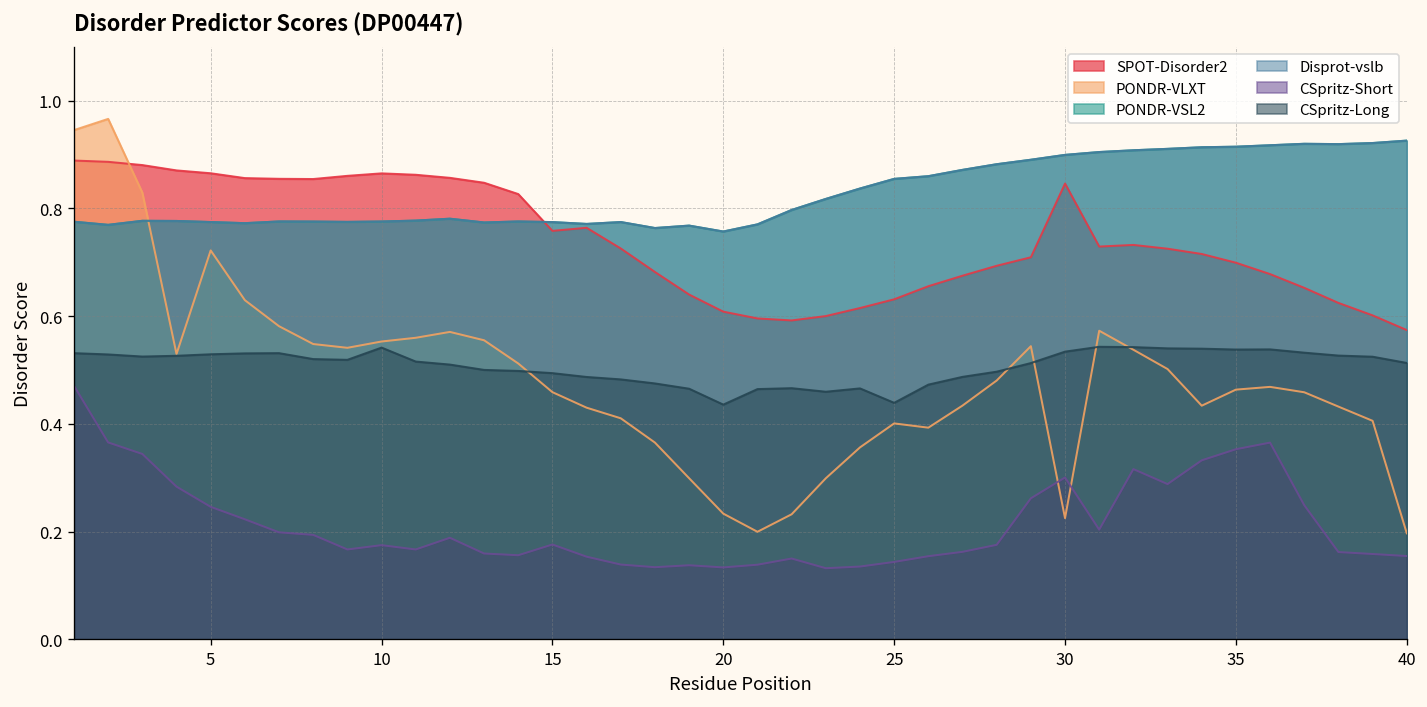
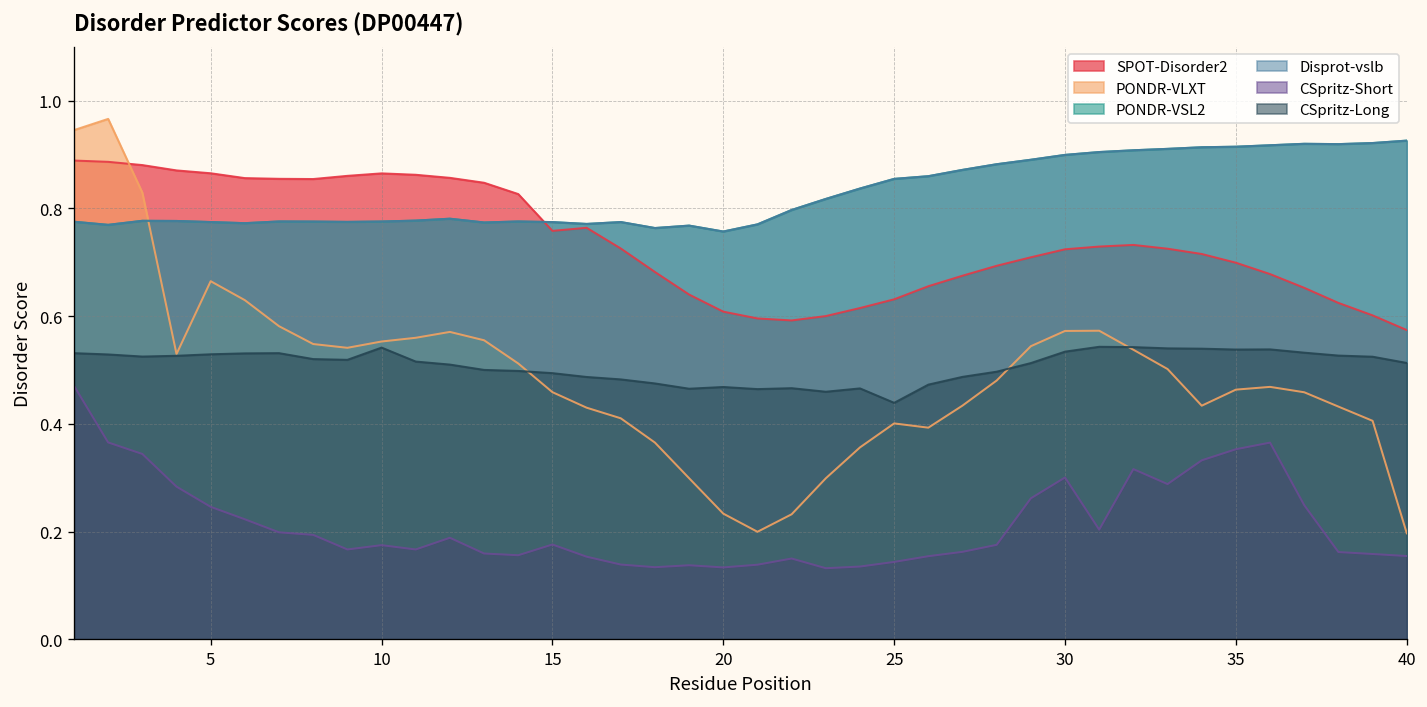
  {
    "SPOT-Disorder2": {
      "5": 0.87,
      "10": 0.86,
      "15": 0.76,
      "20": 0.61,
      "25": 0.63,
-     "30": 0.85,
+     "30": 0.72,
      "35": 0.70,
      "40": 0.57
    },
    "PONDR-VLXT": {
-     "5": 0.72,
+     "5": 0.66,
      "10": 0.55,
      "15": 0.46,
      "20": 0.23,
      "25": 0.40,
-     "30": 0.23,
+     "30": 0.57,
      "35": 0.46,
      "40": 0.20
    },
    "CSpritz-Long": {
      "5": 0.53,
      "10": 0.54,
      "15": 0.49,
-     "20": 0.44,
+     "20": 0.47,
      "25": 0.44,
      "30": 0.53,
      "35": 0.54,
      "40": 0.51
    }
  }
